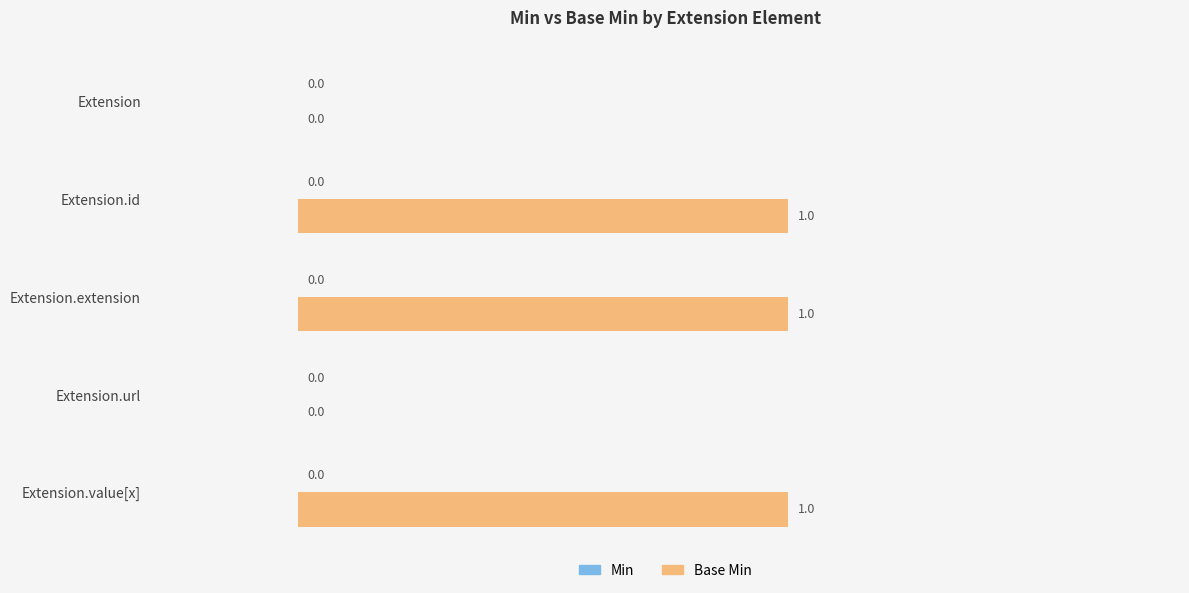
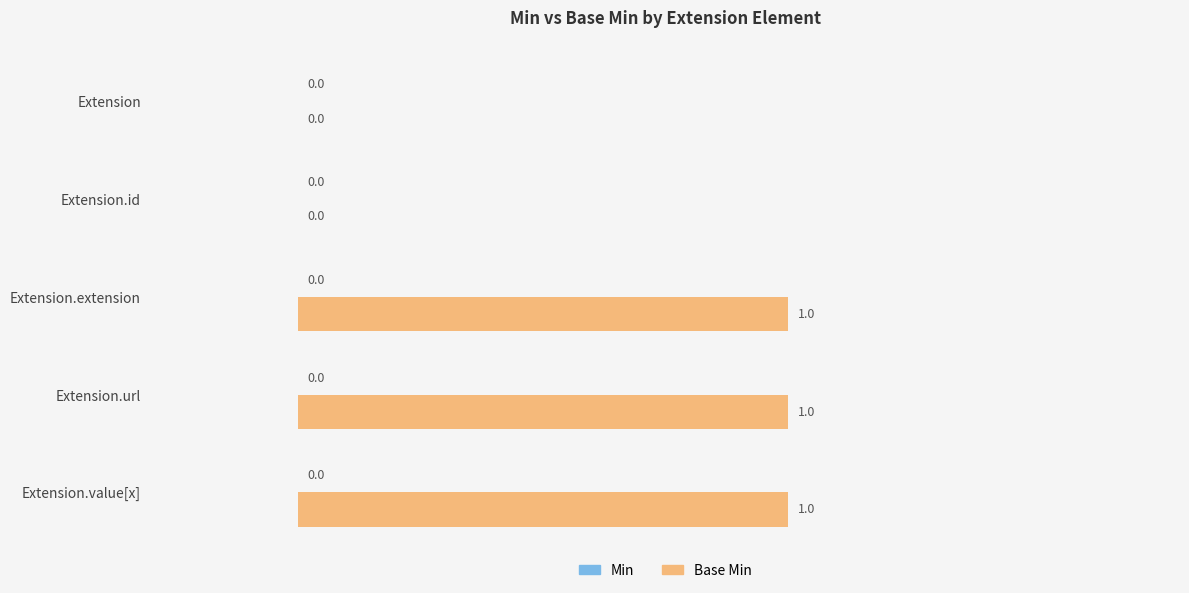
  {
    "Min": {
      "Extension": 0.0,
      "Extension.id": 0.0,
      "Extension.extension": 0.0,
      "Extension.url": 0.0,
      "Extension.value[x]": 0.0
    },
    "Base Min": {
      "Extension": 0.0,
-     "Extension.id": 1.0,
+     "Extension.id": 0.0,
      "Extension.extension": 1.0,
-     "Extension.url": 0.0,
+     "Extension.url": 1.0,
      "Extension.value[x]": 1.0
    }
  }
